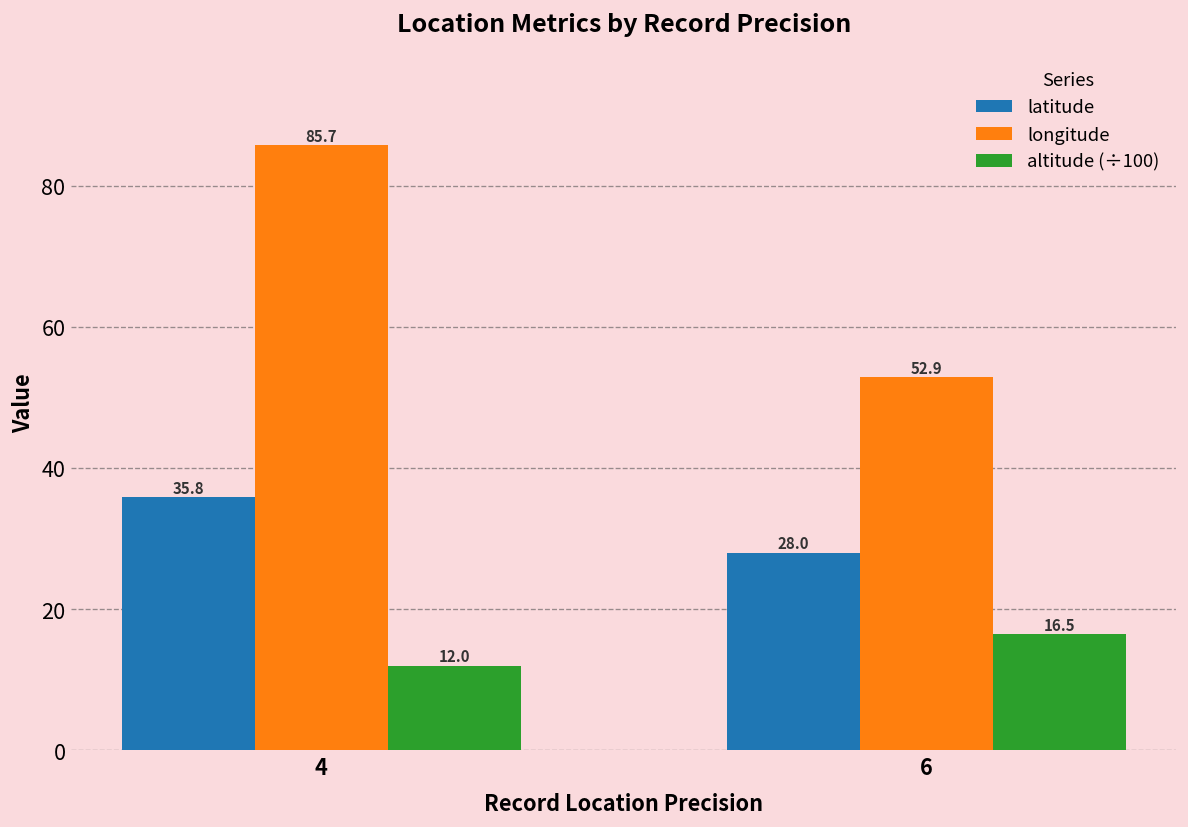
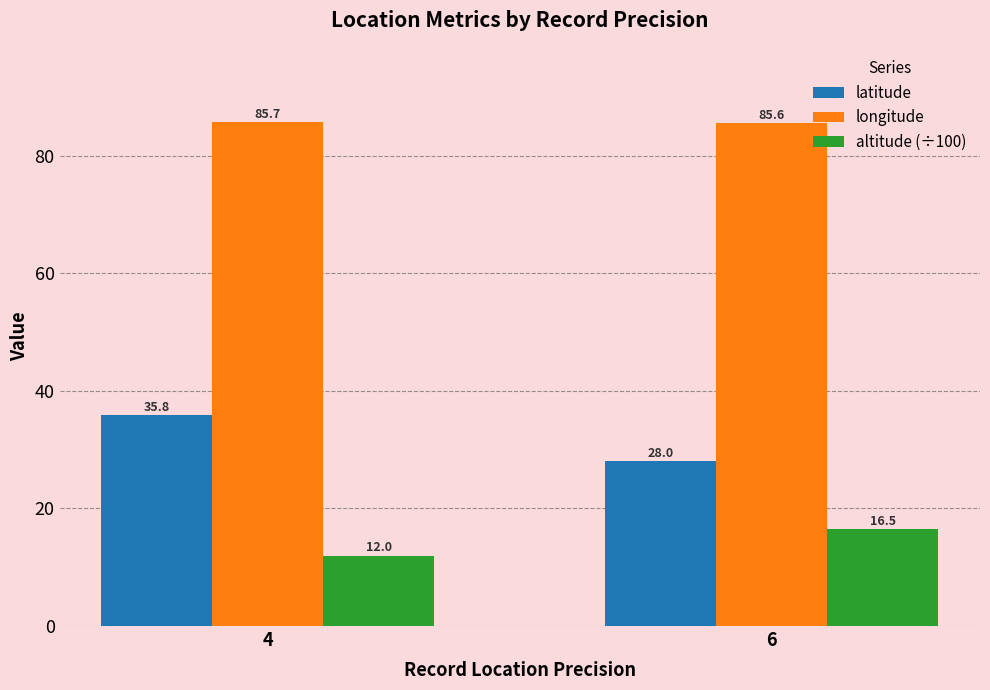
  {
    "latitude": {
      "4": 35.8,
      "6": 28.0
    },
    "longitude": {
      "4": 85.7,
-     "6": 52.9
+     "6": 85.6
    },
    "altitude (÷100)": {
      "4": 12.0,
      "6": 16.5
    }
  }
